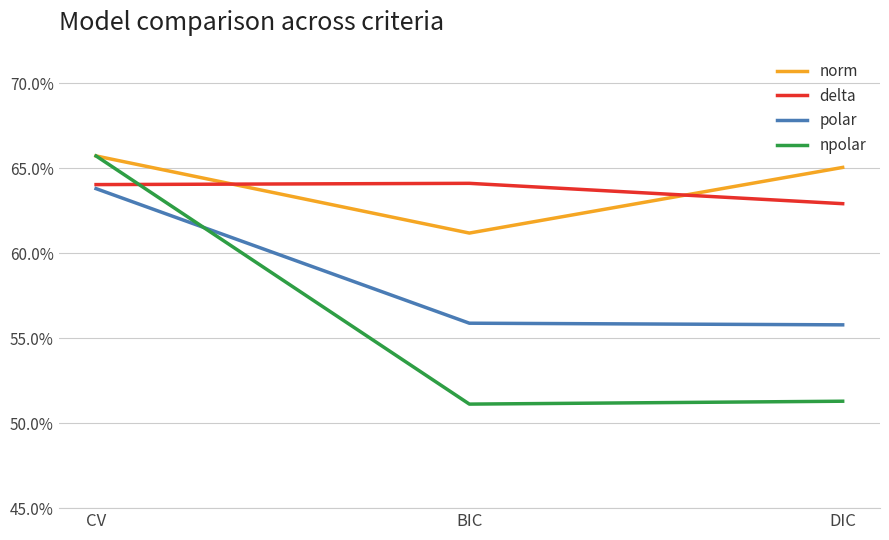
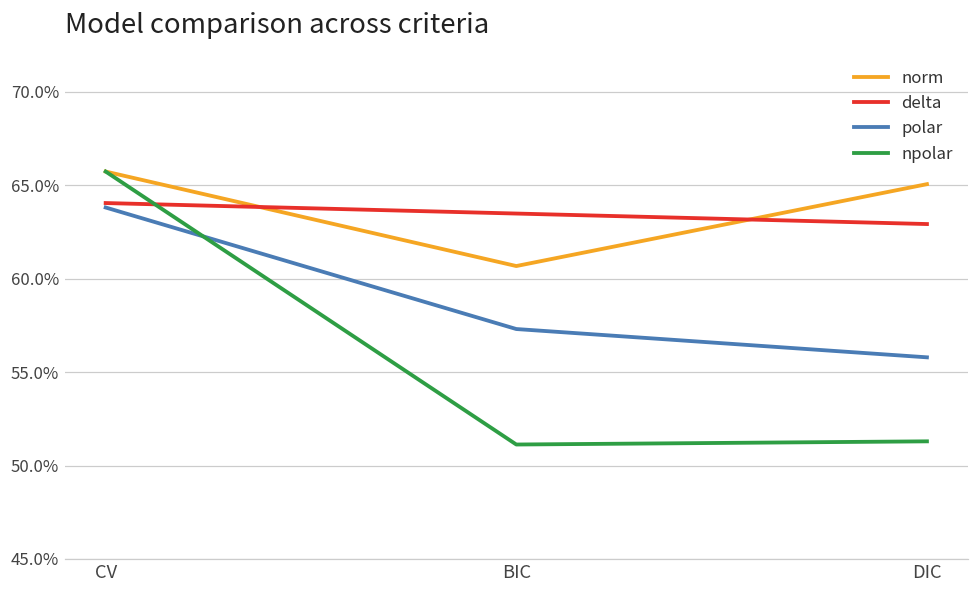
  {
    "norm": {
-     "BIC": "61.2%",
+     "BIC": "60.7%",
      "DIC": "65.1%"
    },
    "delta": {
      "CV": "64.0%",
-     "BIC": "64.1%",
+     "BIC": "63.5%",
      "DIC": "62.9%"
    },
    "polar": {
      "CV": "63.8%",
-     "BIC": "55.9%",
+     "BIC": "57.3%",
      "DIC": "55.8%"
    },
    "npolar": {
      "BIC": "51.1%",
      "DIC": "51.3%"
    }
  }
